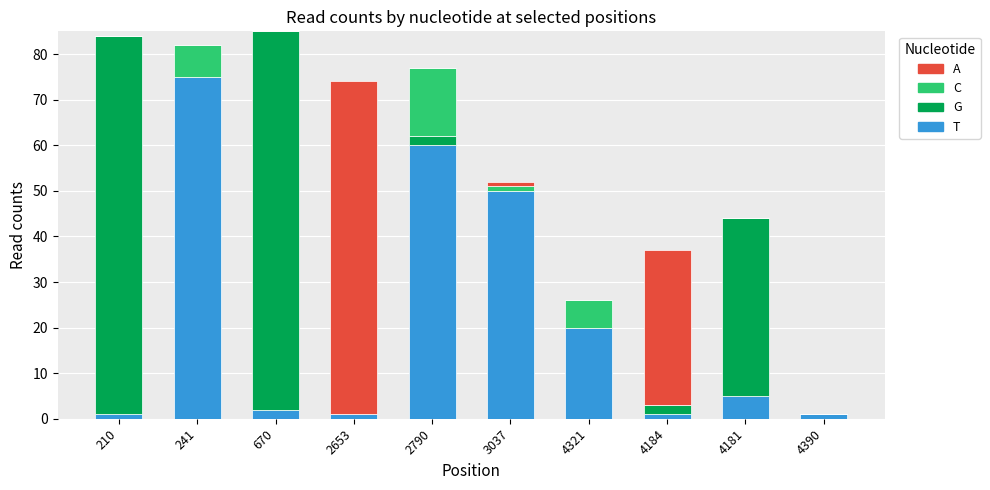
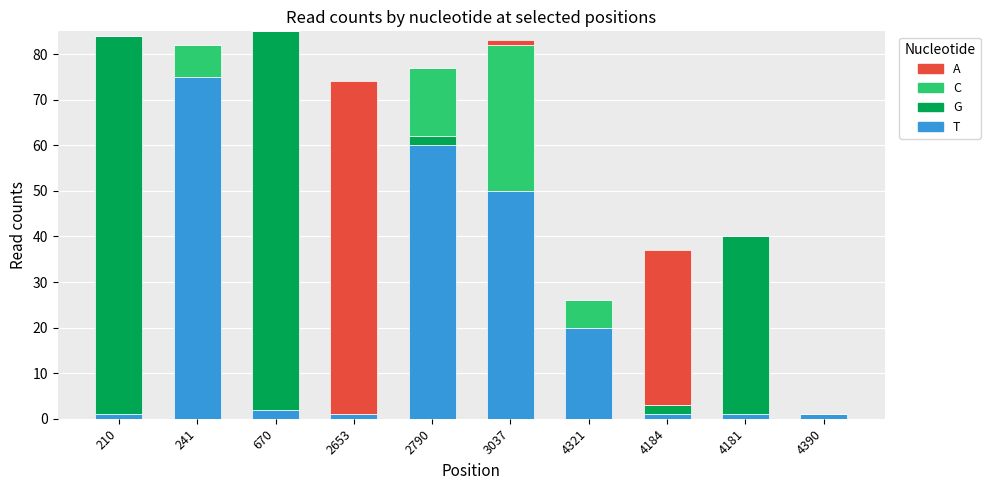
  {
    "T": {
      "210": 1,
      "241": 75,
      "670": 2,
      "2653": 1,
      "2790": 60,
      "3037": 50,
      "4321": 20,
      "4184": 1,
-     "4181": 5,
+     "4181": 1,
      "4390": 1
    },
    "G": {
      "210": 83,
      "241": 0,
      "670": 83,
      "2653": 0,
      "2790": 2,
      "3037": 0,
      "4321": 0,
      "4184": 2,
      "4181": 39,
      "4390": 0
    },
    "C": {
      "210": 0,
      "241": 7,
      "670": 0,
      "2653": 0,
      "2790": 15,
-     "3037": 1,
+     "3037": 32,
      "4321": 6,
      "4184": 0,
      "4181": 0,
      "4390": 0
    },
    "A": {
      "210": 0,
      "241": 0,
      "670": 0,
      "2653": 73,
      "2790": 0,
      "3037": 1,
      "4321": 0,
      "4184": 34,
      "4181": 0,
      "4390": 0
    }
  }
